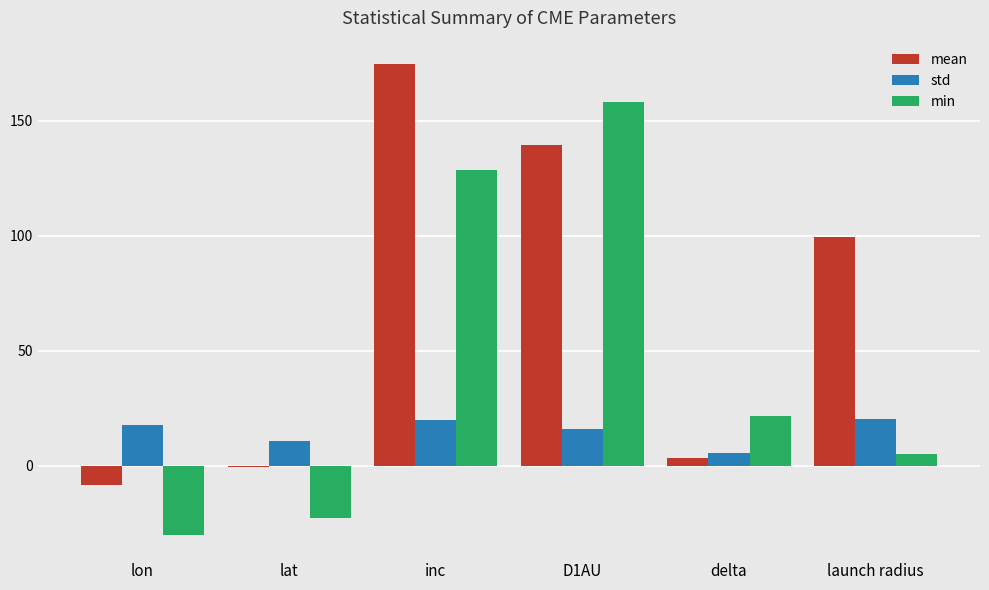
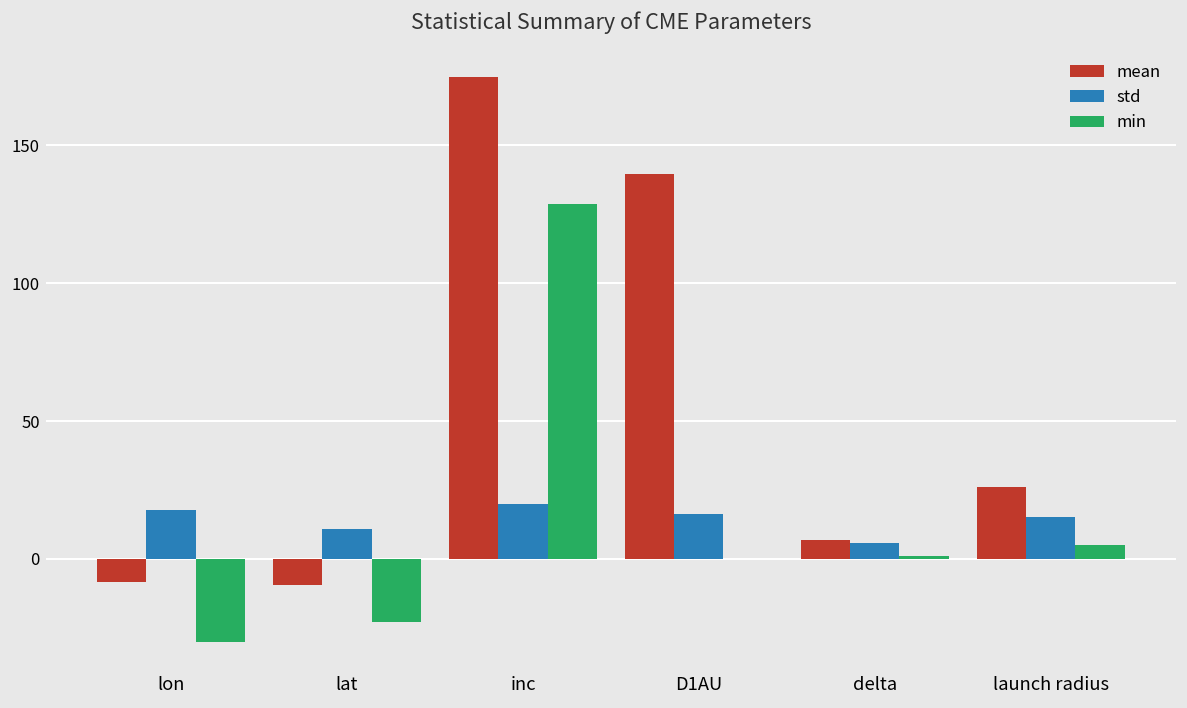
  {
    "mean": {
      "lon": -8,
-     "lat": -1,
+     "lat": -9,
      "inc": 175,
      "D1AU": 139,
-     "delta": 3,
-     "launch radius": 99
+     "delta": 7,
+     "launch radius": 26
    },
    "std": {
      "lon": 18,
      "lat": 11,
      "inc": 20,
      "D1AU": 16,
      "delta": 6,
-     "launch radius": 20
+     "launch radius": 15
    },
    "min": {
      "lon": -30,
      "lat": -23,
      "inc": 129,
-     "D1AU": 158,
-     "delta": 21,
+     "D1AU": 0,
+     "delta": 1,
      "launch radius": 5
    }
  }
